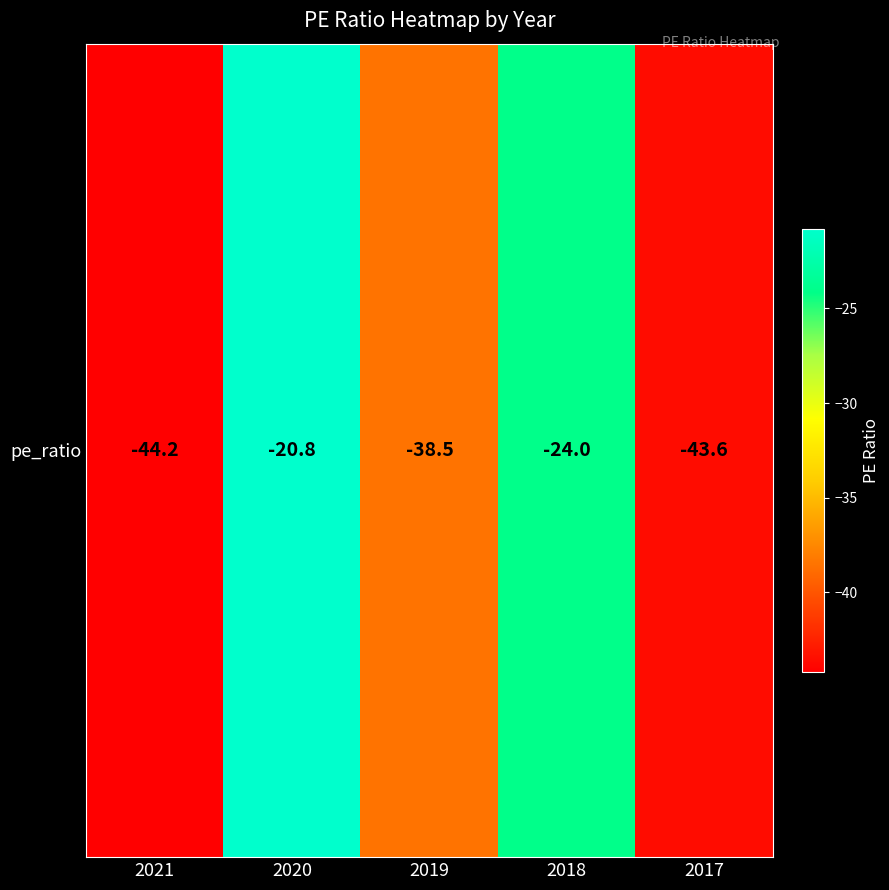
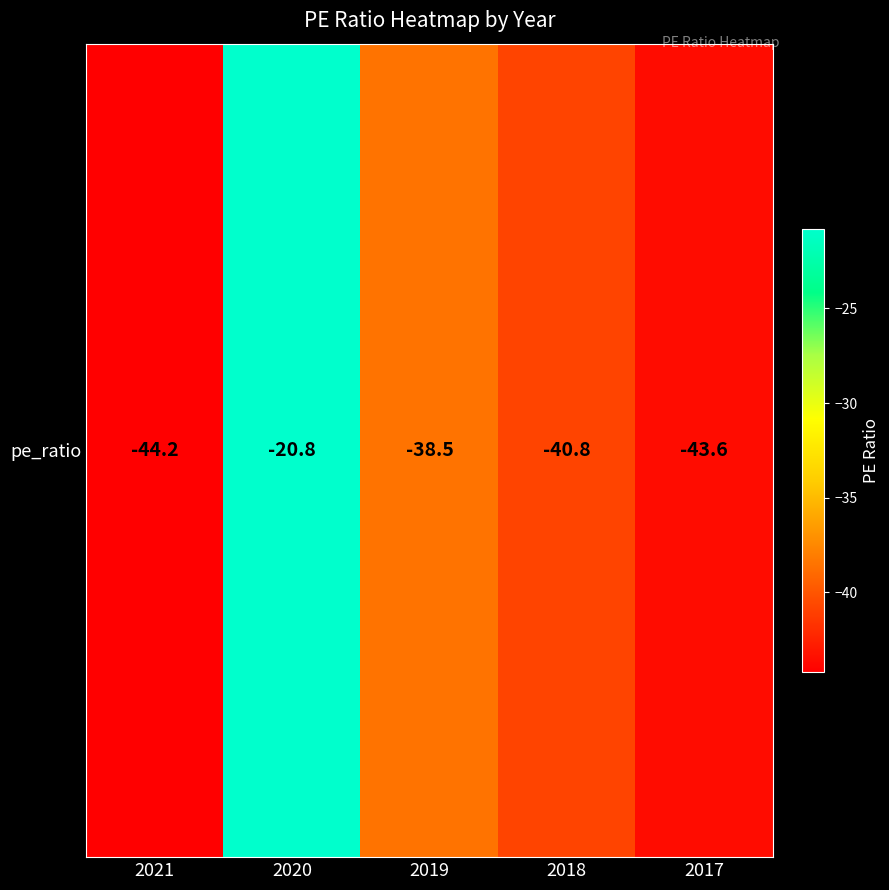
  {
    "pe_ratio": {
      "2021": -44.2,
      "2020": -20.8,
      "2019": -38.5,
-     "2018": -24.0,
+     "2018": -40.8,
      "2017": -43.6
    }
  }
